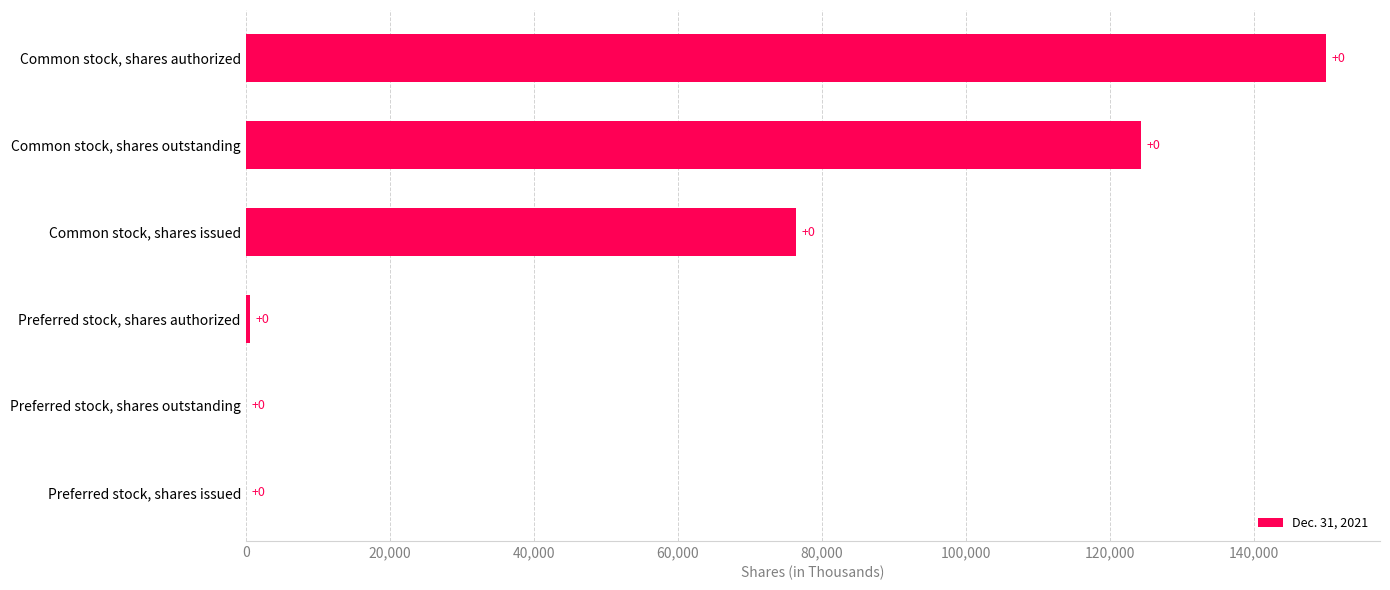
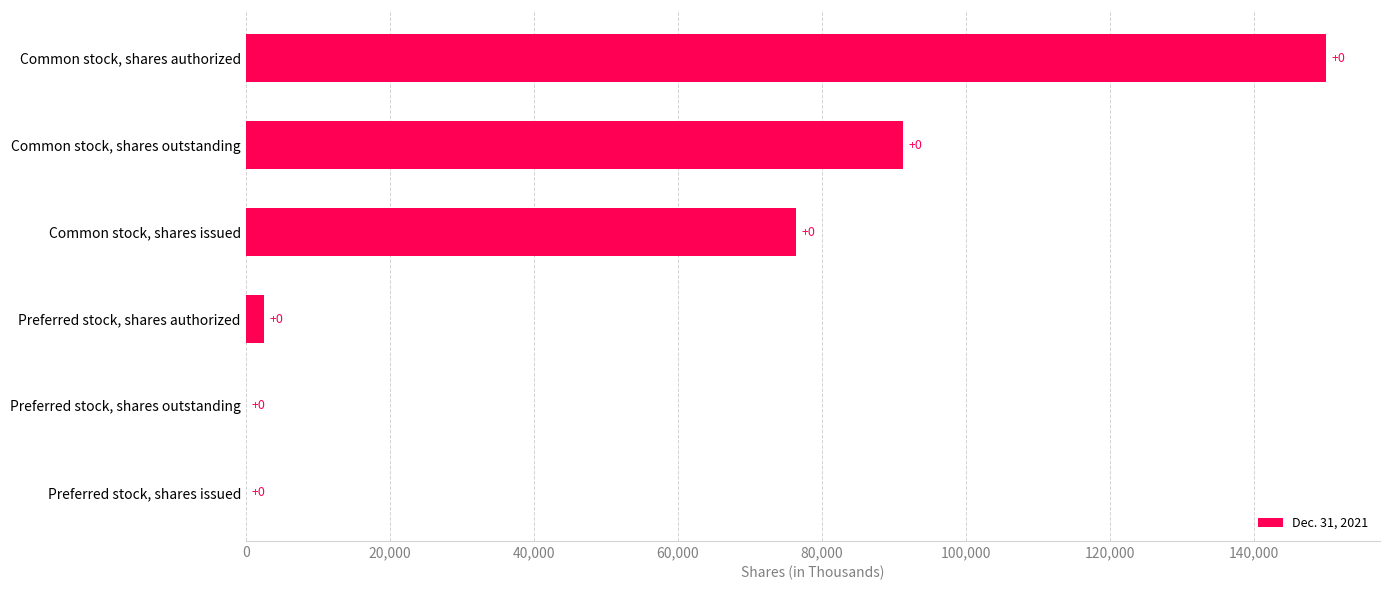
  {
-   "Common stock, shares outstanding": "124,000",
-   "Preferred stock, shares authorized": "1,000"
+   "Common stock, shares outstanding": "91,000",
+   "Preferred stock, shares authorized": "3,000"
  }
